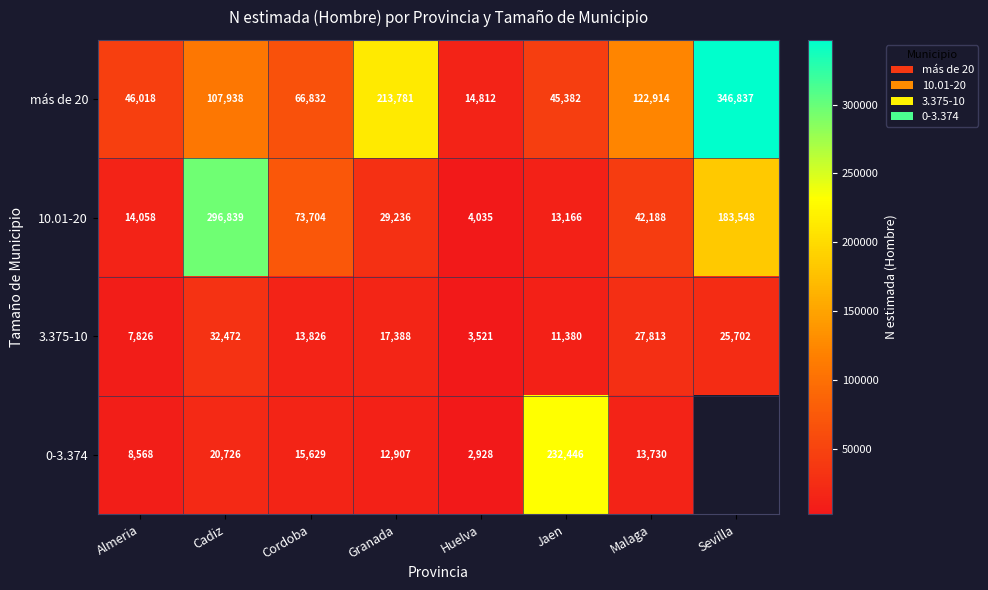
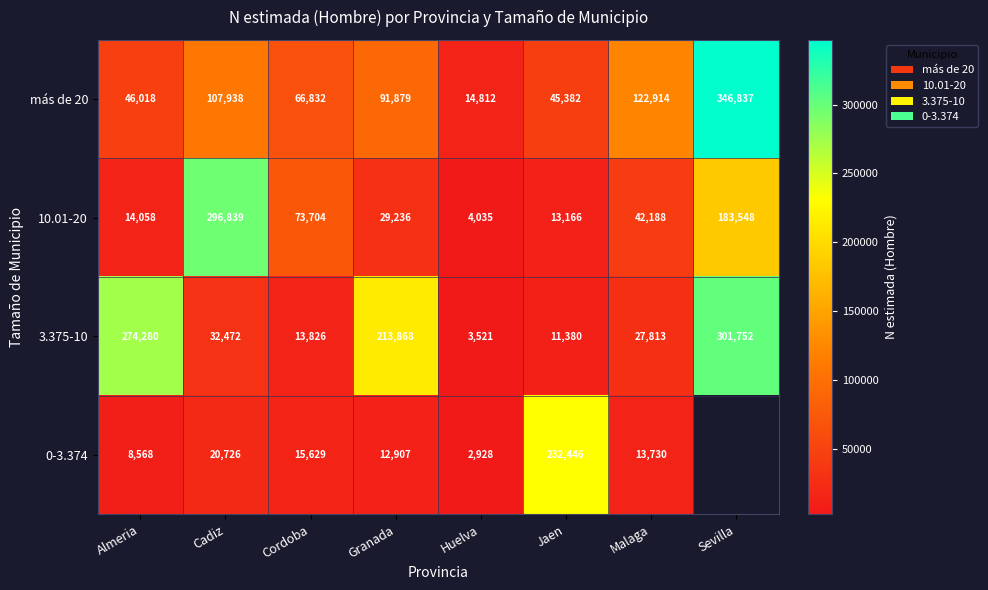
  {
    "más de 20": {
      "Almeria": "46,018",
      "Cadiz": "107,938",
      "Cordoba": "66,832",
-     "Granada": "213,781",
+     "Granada": "91,879",
      "Huelva": "14,812",
      "Jaen": "45,382",
      "Malaga": "122,914",
      "Sevilla": "346,837"
    },
    "10.01-20": {
      "Almeria": "14,058",
      "Cadiz": "296,839",
      "Cordoba": "73,704",
      "Granada": "29,236",
      "Huelva": "4,035",
      "Jaen": "13,166",
      "Malaga": "42,188",
      "Sevilla": "183,548"
    },
    "3.375-10": {
-     "Almeria": "7,826",
+     "Almeria": "274,280",
      "Cadiz": "32,472",
      "Cordoba": "13,826",
-     "Granada": "17,388",
+     "Granada": "213,868",
      "Huelva": "3,521",
      "Jaen": "11,380",
      "Malaga": "27,813",
-     "Sevilla": "25,702"
+     "Sevilla": "301,752"
    },
    "0-3.374": {
      "Almeria": "8,568",
      "Cadiz": "20,726",
      "Cordoba": "15,629",
      "Granada": "12,907",
      "Huelva": "2,928",
      "Jaen": "232,446",
      "Malaga": "13,730"
    }
  }
